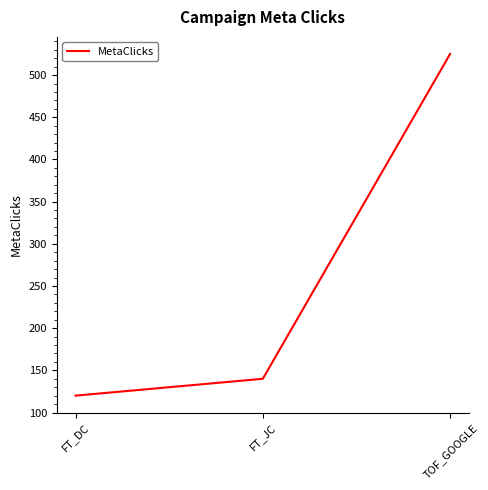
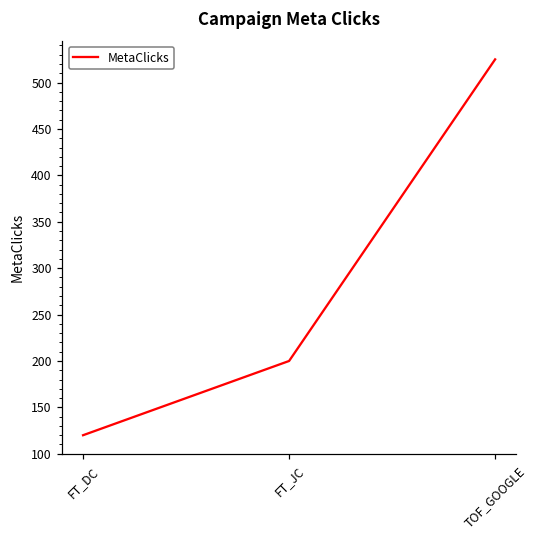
  {
    "FT_DC": 120,
-   "FT_JC": 140,
+   "FT_JC": 200,
    "TOF_GOOGLE": 530
  }
